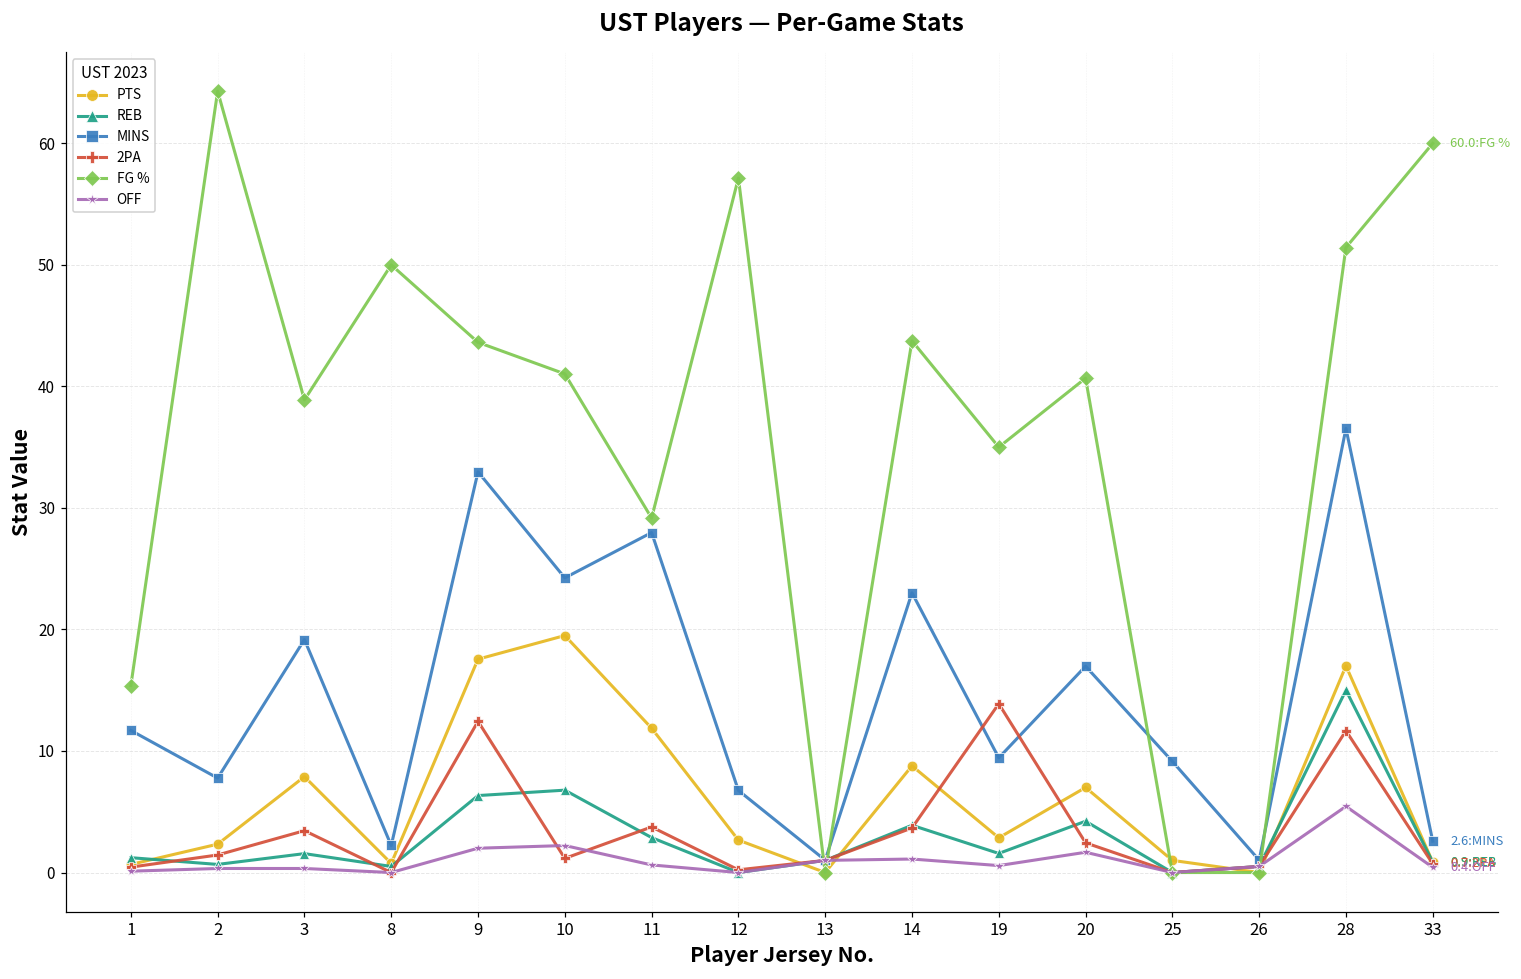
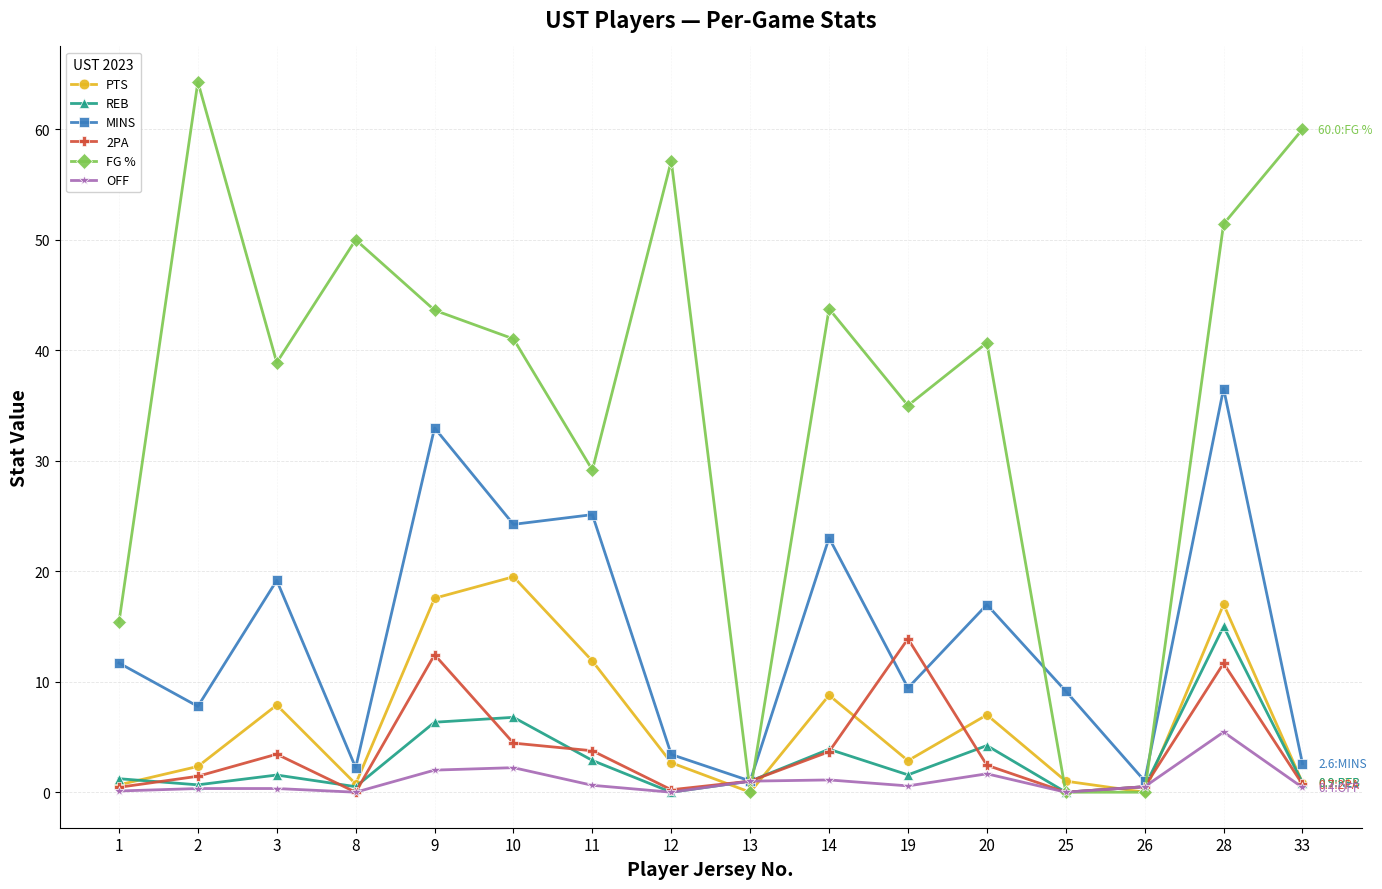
  {
    "PTS": {
      "2": "2.3",
      "3": "7.9",
      "8": "0.8",
      "9": "17.6",
      "10": "19.5",
      "11": "11.9",
      "12": "2.7",
      "14": "8.8",
      "19": "2.9",
      "20": "7.0",
      "25": "1.0",
      "28": "17.0"
    },
    "REB": {
      "1": "1.2",
      "2": "0.7",
      "3": "1.6",
      "8": "0.5",
      "9": "6.3",
      "10": "6.8",
      "11": "2.9",
      "19": "1.6",
      "20": "4.2",
      "28": "15.0"
    },
    "MINS": {
      "1": "11.7",
      "2": "7.8",
      "3": "19.2",
      "8": "2.2",
      "9": "33.0",
      "10": "24.2",
-     "11": "28.0",
-     "12": "6.8",
+     "11": "25.1",
+     "12": "3.4",
      "14": "23.0",
      "19": "9.4",
      "20": "17.0",
      "25": "9.1",
      "26": "1.0",
      "28": "36.5"
    },
    "2PA": {
      "2": "1.4",
      "3": "3.4",
      "9": "12.4",
-     "10": "1.2",
+     "10": "4.4",
      "11": "3.8",
      "19": "13.9",
      "20": "2.4",
      "28": "11.7"
    },
    "FG %": {
      "33": "60.0:"
    },
    "OFF": {
      "1": "0.1",
      "2": "0.3",
      "3": "0.3",
      "9": "2.0",
      "10": "2.2",
      "11": "0.6",
      "14": "1.1",
      "19": "0.6",
      "20": "1.7",
      "28": "5.4"
    }
  }
